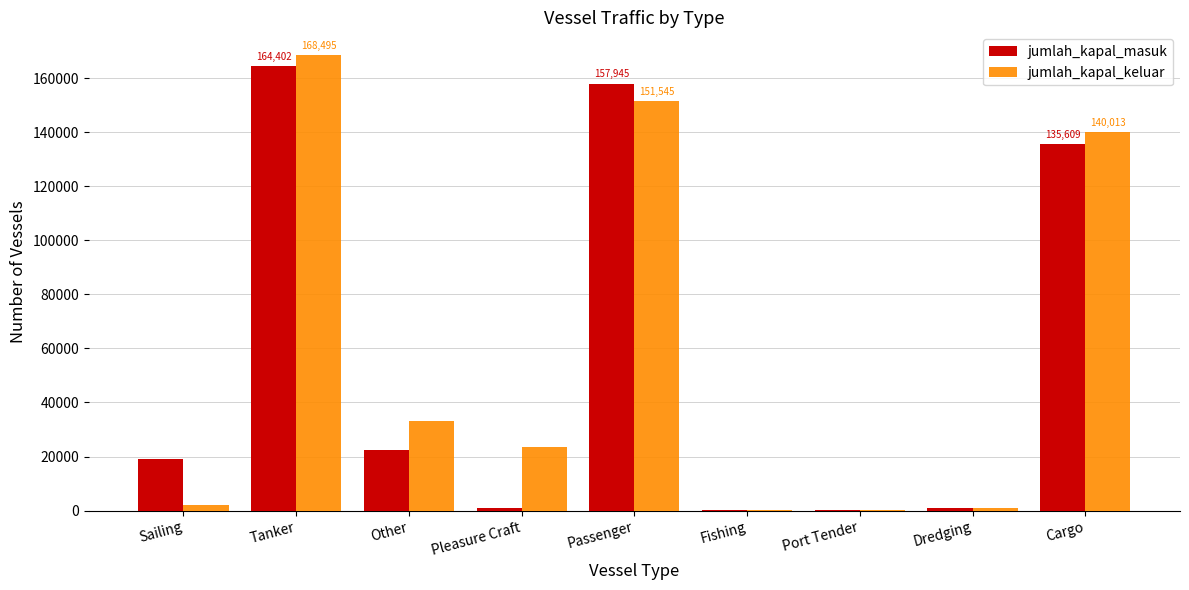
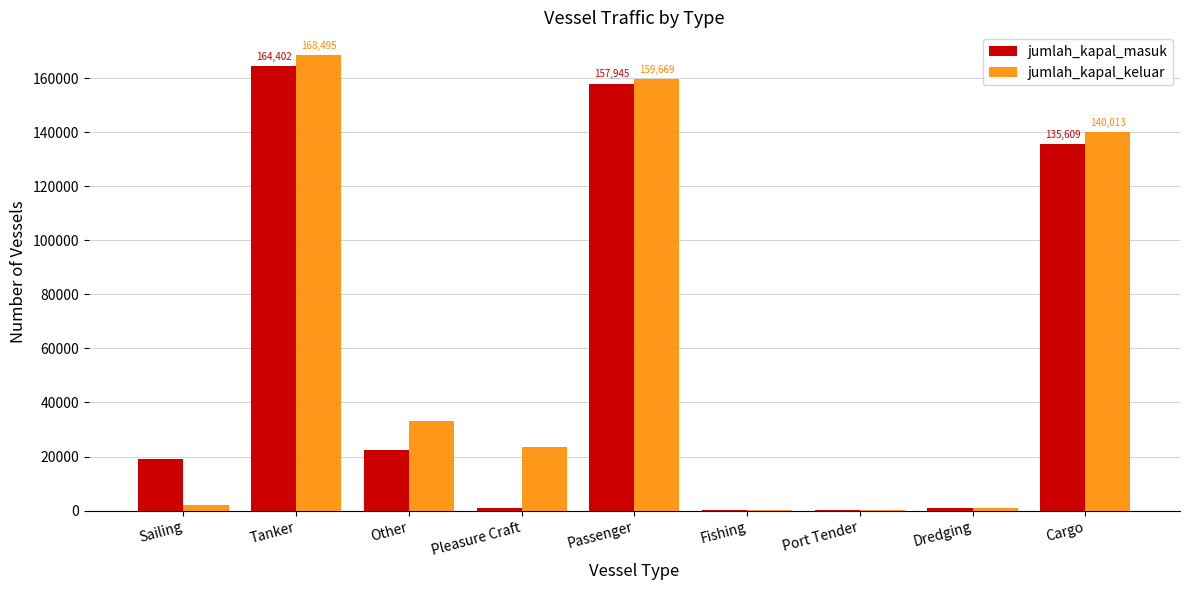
  {
    "jumlah_kapal_masuk": {
      "Tanker": "164,402",
      "Passenger": "157,945",
      "Cargo": "135,609"
    },
    "jumlah_kapal_keluar": {
      "Tanker": "168,495",
-     "Passenger": "151,545",
+     "Passenger": "159,669",
      "Cargo": "140,013"
    }
  }
